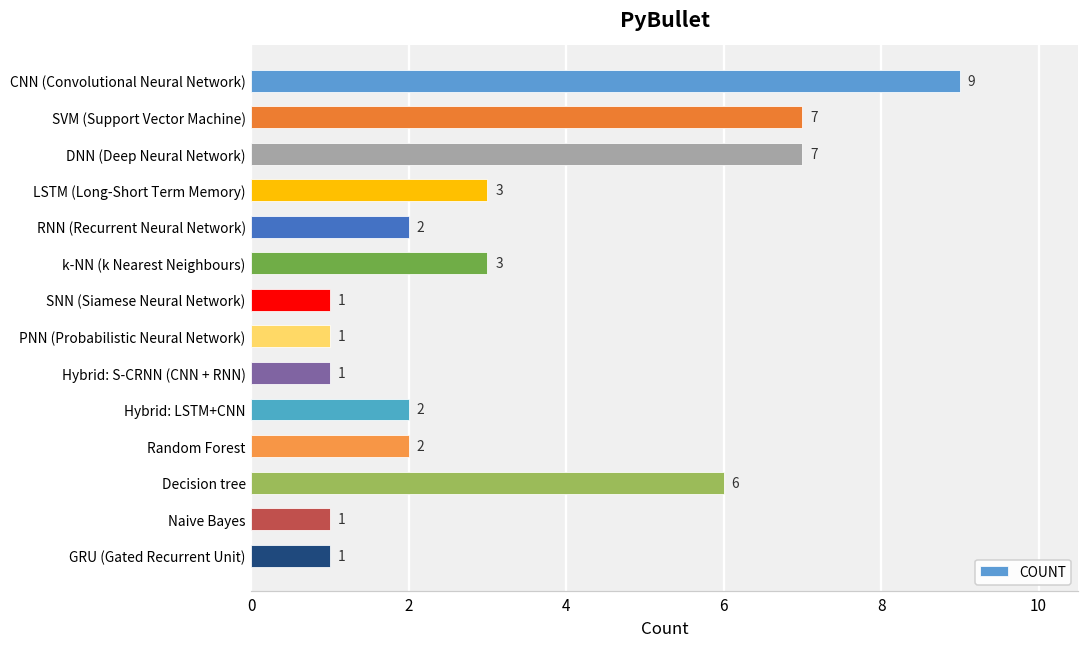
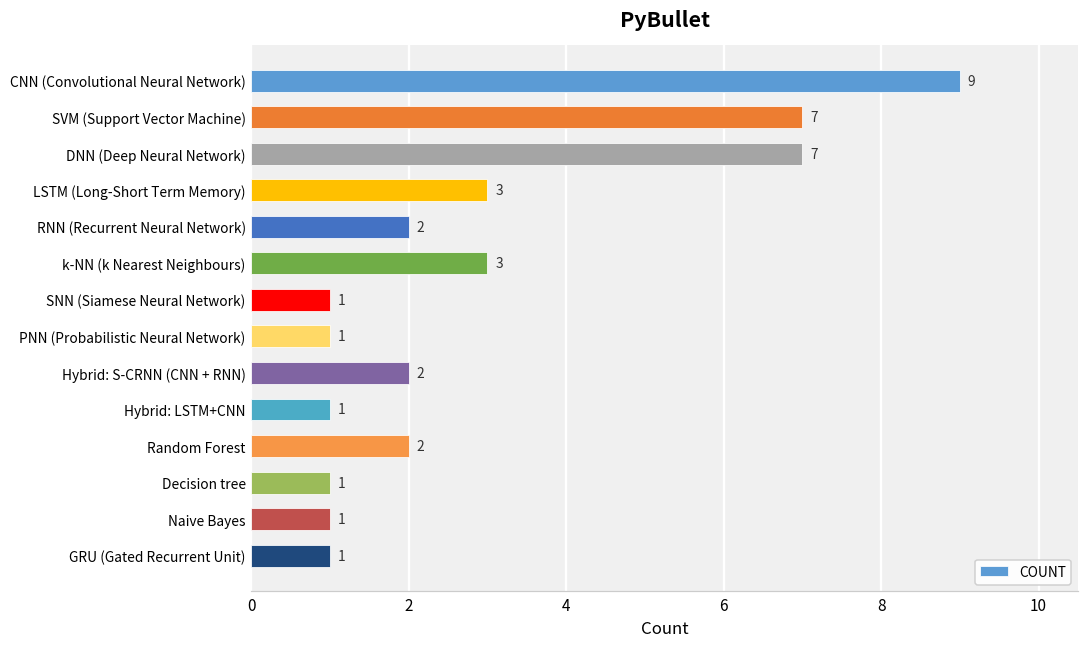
  {
    "CNN (Convolutional Neural Network)": 9,
    "SVM (Support Vector Machine)": 7,
    "DNN (Deep Neural Network)": 7,
    "LSTM (Long-Short Term Memory)": 3,
    "RNN (Recurrent Neural Network)": 2,
    "k-NN (k Nearest Neighbours)": 3,
    "SNN (Siamese Neural Network)": 1,
    "PNN (Probabilistic Neural Network)": 1,
-   "Hybrid: S-CRNN (CNN + RNN)": 1,
-   "Hybrid: LSTM+CNN": 2,
+   "Hybrid: S-CRNN (CNN + RNN)": 2,
+   "Hybrid: LSTM+CNN": 1,
    "Random Forest": 2,
-   "Decision tree": 6,
+   "Decision tree": 1,
    "Naive Bayes": 1,
    "GRU (Gated Recurrent Unit)": 1
  }
